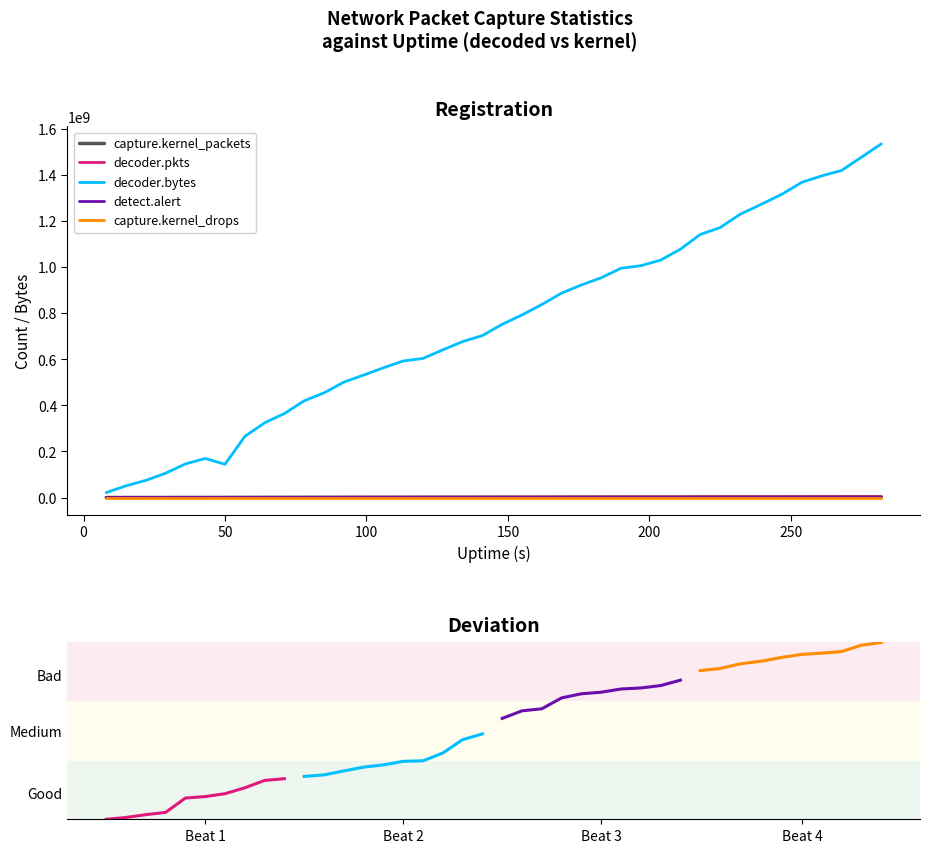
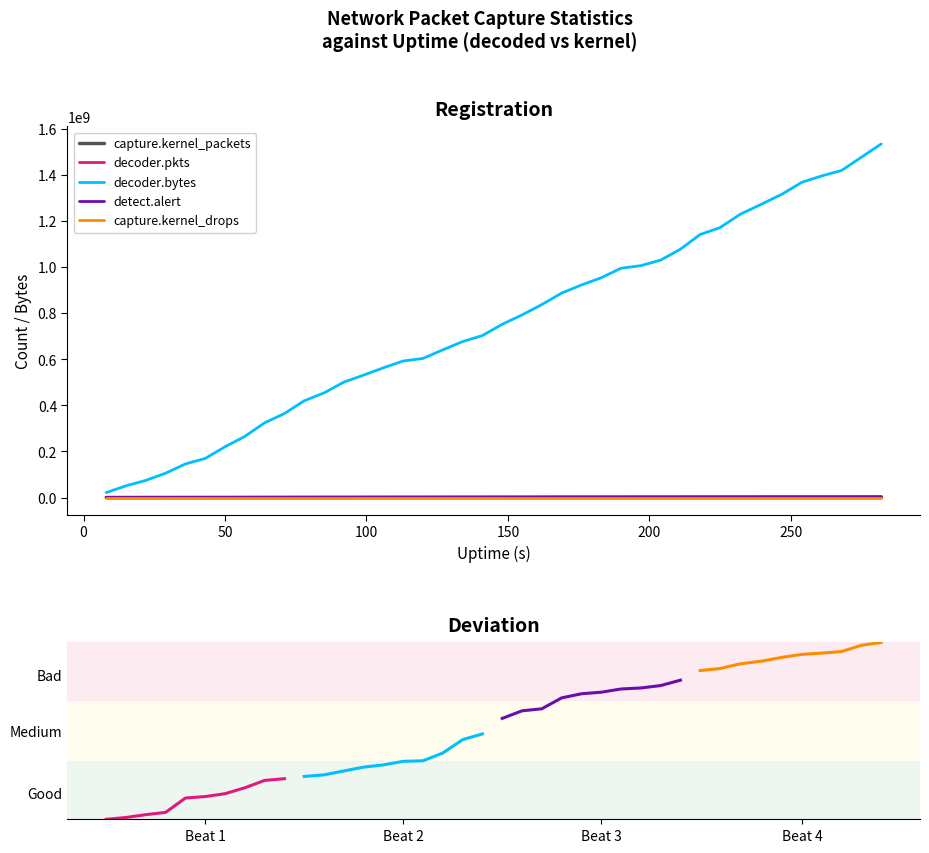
  {
    "Registration": {
      "capture.kernel_drops": {
        "50": 0
      },
      "decoder.bytes": {
-       "50": 140000000
+       "50": 220000000
      }
    }
  }
